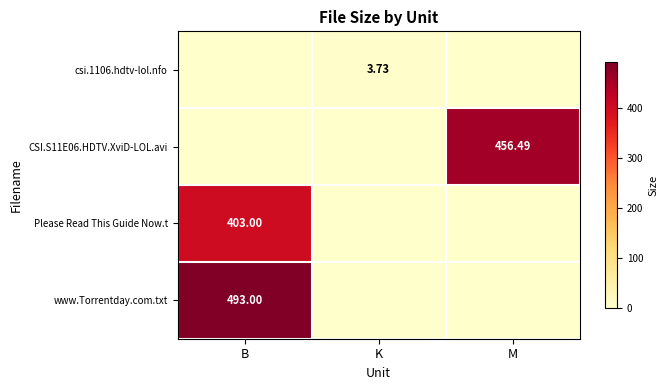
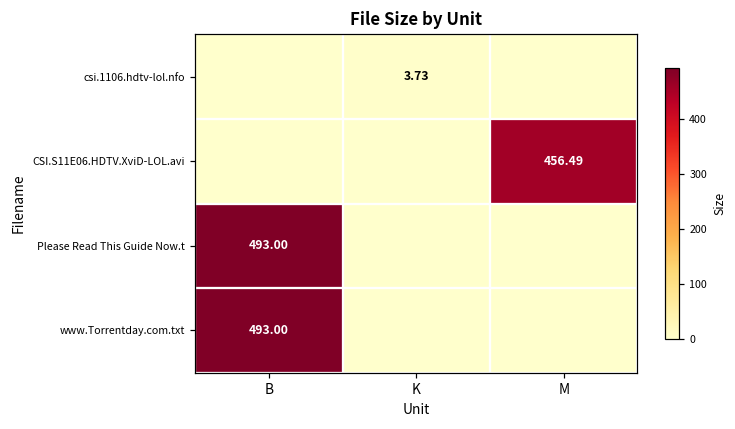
  {
    "csi.1106.hdtv-lol.nfo": {
      "K": 3.73
    },
    "CSI.S11E06.HDTV.XviD-LOL.avi": {
      "M": 456.49
    },
    "Please Read This Guide Now.t": {
-     "B": 403.00
+     "B": 493.00
    },
    "www.Torrentday.com.txt": {
      "B": 493.00
    }
  }
